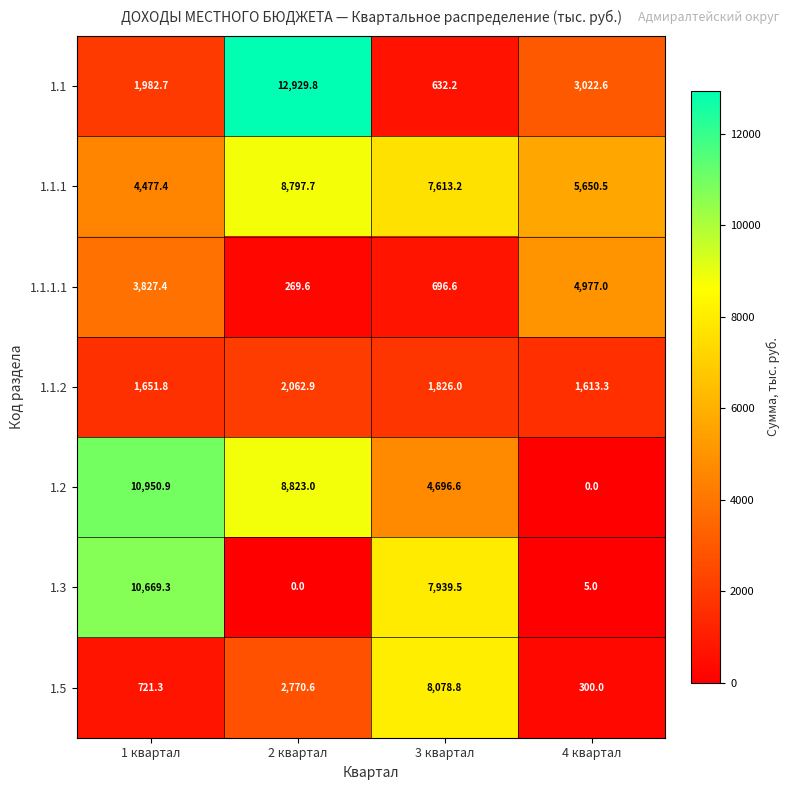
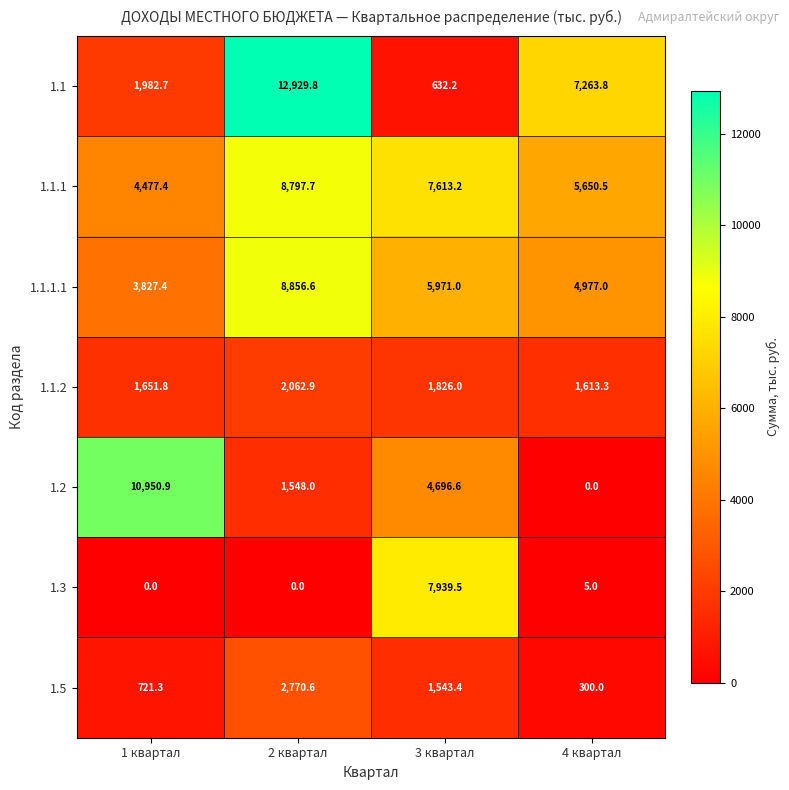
  {
    "1.1": {
      "1 квартал": "1,982.7",
      "2 квартал": "12,929.8",
      "3 квартал": "632.2",
-     "4 квартал": "3,022.6"
+     "4 квартал": "7,263.8"
    },
    "1.1.1": {
      "1 квартал": "4,477.4",
      "2 квартал": "8,797.7",
      "3 квартал": "7,613.2",
      "4 квартал": "5,650.5"
    },
    "1.1.1.1": {
      "1 квартал": "3,827.4",
-     "2 квартал": "269.6",
-     "3 квартал": "696.6",
+     "2 квартал": "8,856.6",
+     "3 квартал": "5,971.0",
      "4 квартал": "4,977.0"
    },
    "1.1.2": {
      "1 квартал": "1,651.8",
      "2 квартал": "2,062.9",
      "3 квартал": "1,826.0",
      "4 квартал": "1,613.3"
    },
    "1.2": {
      "1 квартал": "10,950.9",
-     "2 квартал": "8,823.0",
+     "2 квартал": "1,548.0",
      "3 квартал": "4,696.6",
      "4 квартал": "0.0"
    },
    "1.3": {
-     "1 квартал": "10,669.3",
+     "1 квартал": "0.0",
      "2 квартал": "0.0",
      "3 квартал": "7,939.5",
      "4 квартал": "5.0"
    },
    "1.5": {
      "1 квартал": "721.3",
      "2 квартал": "2,770.6",
-     "3 квартал": "8,078.8",
+     "3 квартал": "1,543.4",
      "4 квартал": "300.0"
    }
  }
